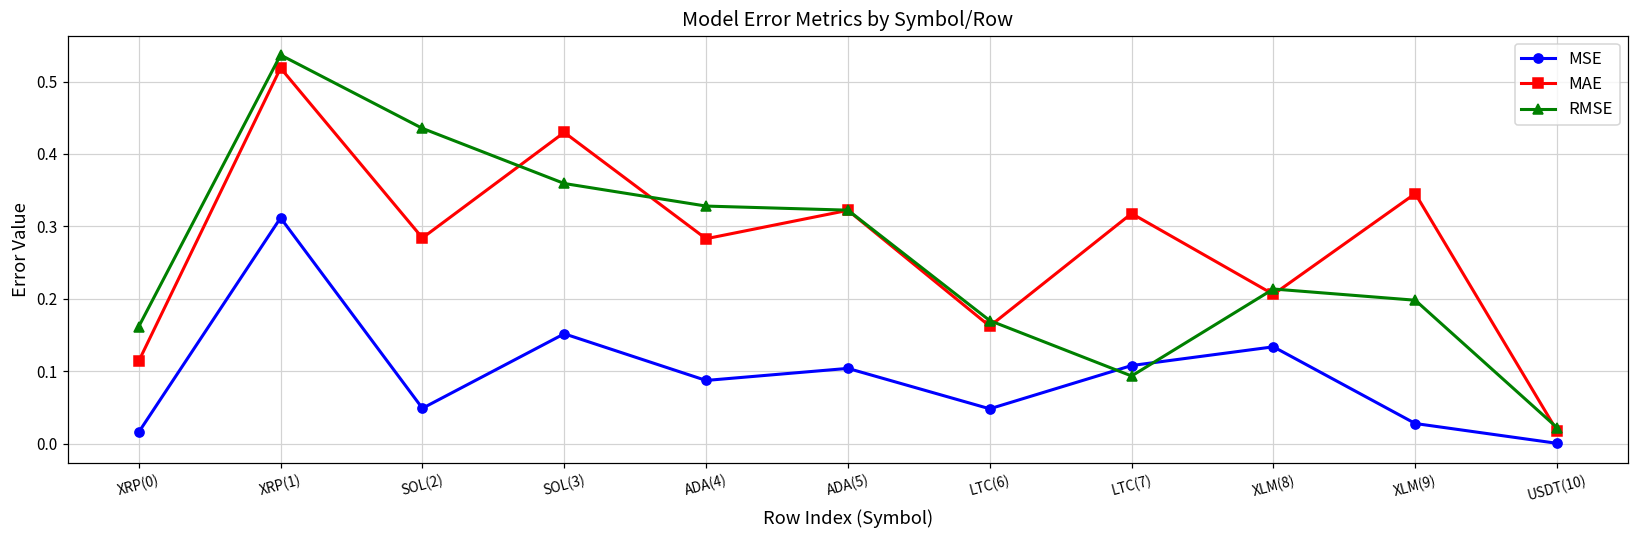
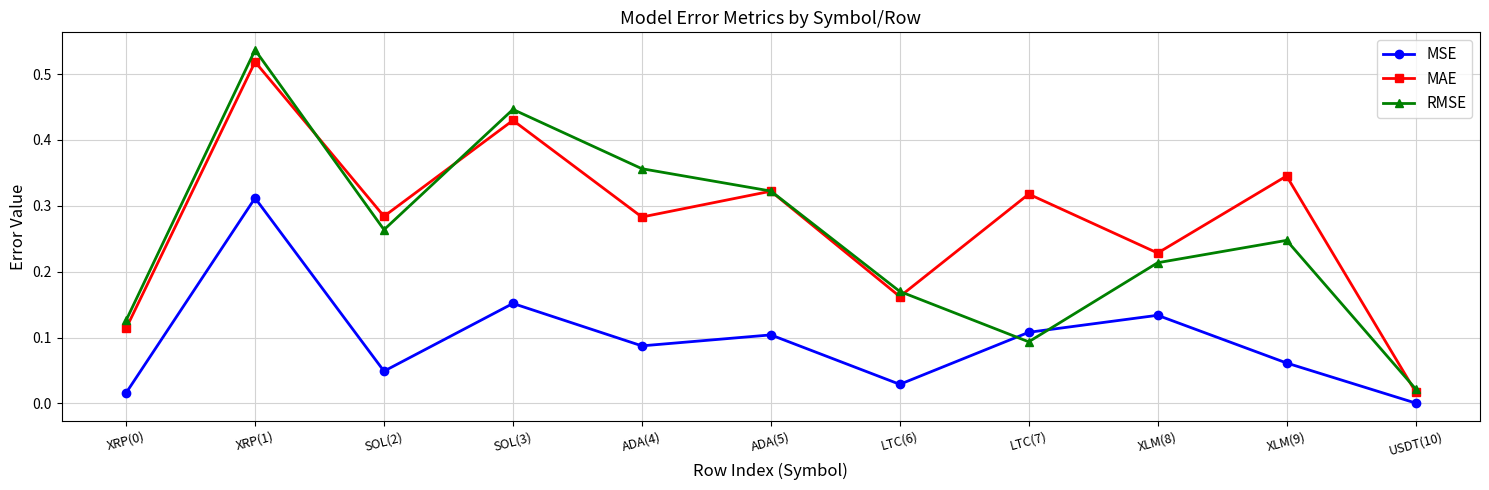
  {
    "MSE": {
      "XRP(0)": 0.02,
      "XRP(1)": 0.31,
      "SOL(2)": 0.05,
      "SOL(3)": 0.15,
      "ADA(4)": 0.09,
      "ADA(5)": 0.10,
-     "LTC(6)": 0.05,
+     "LTC(6)": 0.03,
      "LTC(7)": 0.11,
      "XLM(8)": 0.13,
-     "XLM(9)": 0.03,
+     "XLM(9)": 0.06,
      "USDT(10)": 0.00
    },
    "MAE": {
      "XRP(0)": 0.11,
      "XRP(1)": 0.52,
      "SOL(2)": 0.28,
      "SOL(3)": 0.43,
      "ADA(4)": 0.28,
      "LTC(6)": 0.16,
      "LTC(7)": 0.32,
-     "XLM(8)": 0.21,
+     "XLM(8)": 0.23,
      "XLM(9)": 0.35,
      "USDT(10)": 0.02
    },
    "RMSE": {
-     "XRP(0)": 0.16,
+     "XRP(0)": 0.13,
      "XRP(1)": 0.54,
-     "SOL(2)": 0.44,
-     "SOL(3)": 0.36,
-     "ADA(4)": 0.33,
+     "SOL(2)": 0.26,
+     "SOL(3)": 0.45,
+     "ADA(4)": 0.36,
      "LTC(6)": 0.17,
      "LTC(7)": 0.09,
      "XLM(8)": 0.21,
-     "XLM(9)": 0.20,
+     "XLM(9)": 0.25,
      "USDT(10)": 0.02
    }
  }
